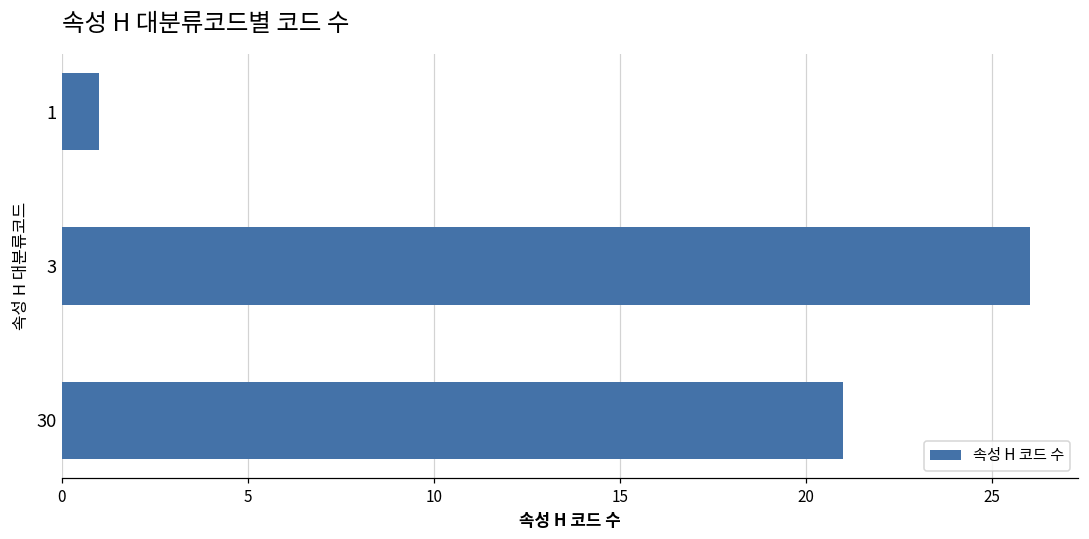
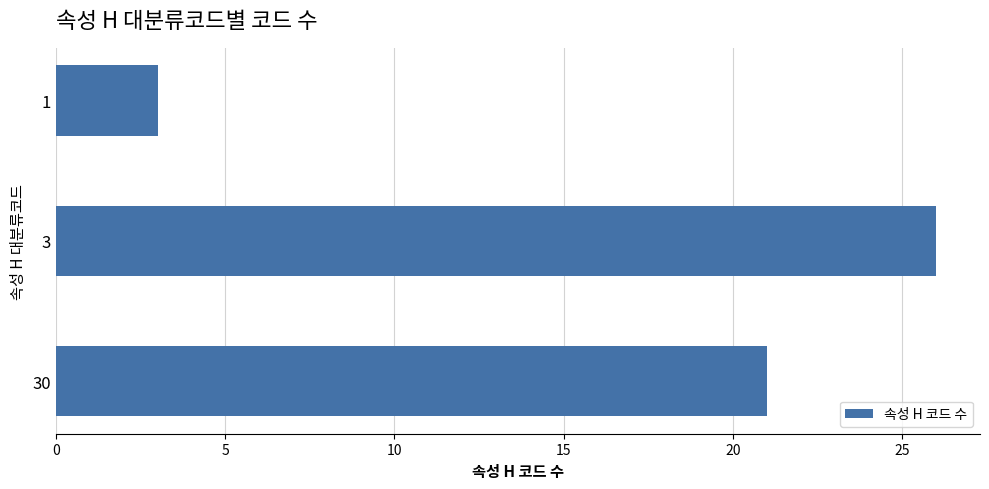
  {
-   "1": 1,
+   "1": 3,
    "3": 26,
    "30": 21
  }
